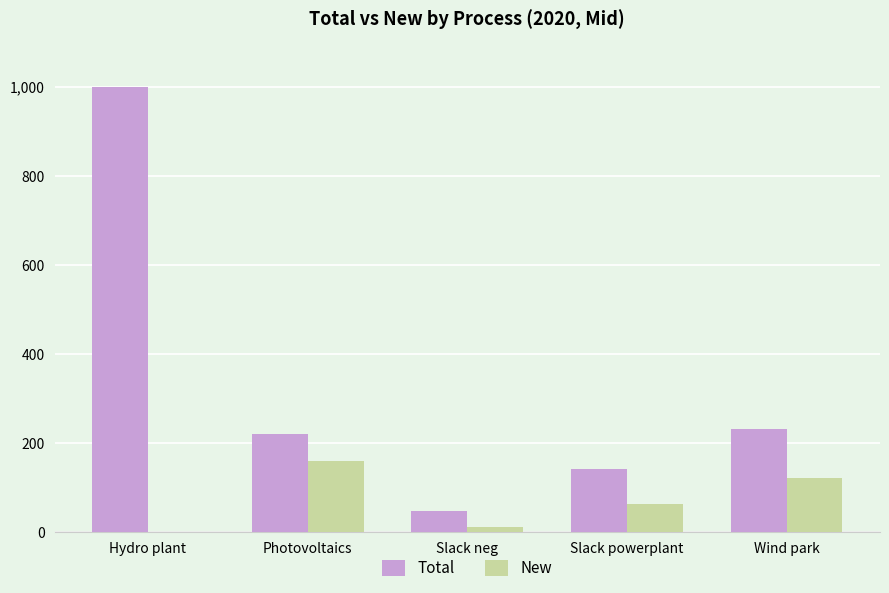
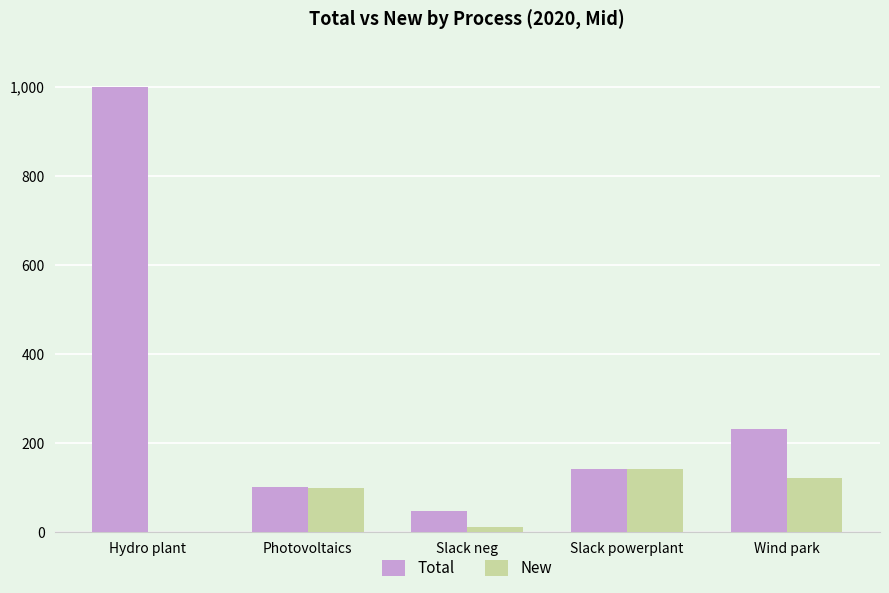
  {
    "Total": {
      "Hydro plant": "1,000",
-     "Photovoltaics": "220",
+     "Photovoltaics": "100",
      "Slack neg": "50",
      "Slack powerplant": "140",
      "Wind park": "230"
    },
    "New": {
      "Hydro plant": "0",
-     "Photovoltaics": "160",
+     "Photovoltaics": "100",
      "Slack neg": "10",
-     "Slack powerplant": "60",
+     "Slack powerplant": "140",
      "Wind park": "120"
    }
  }
